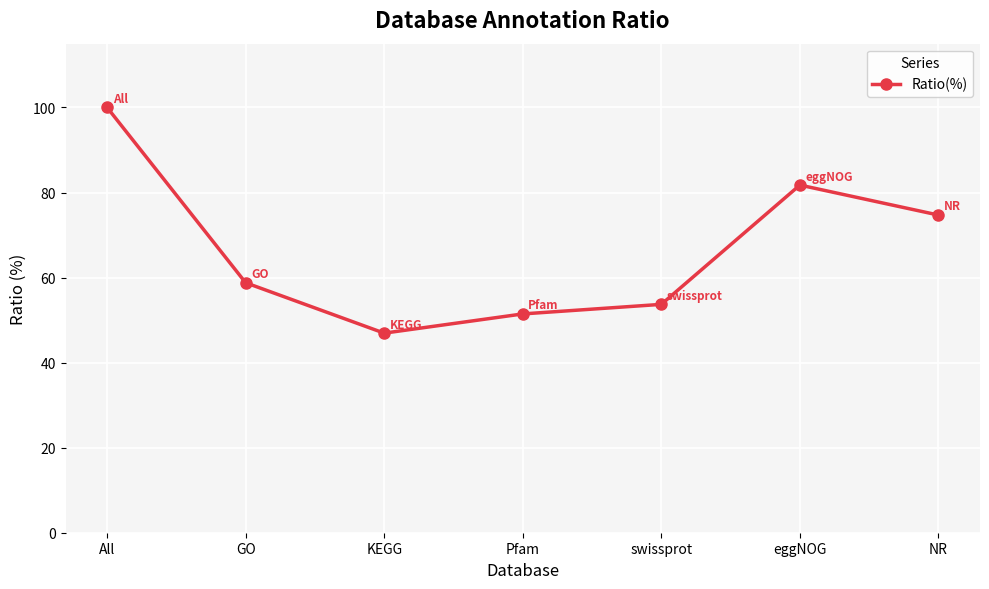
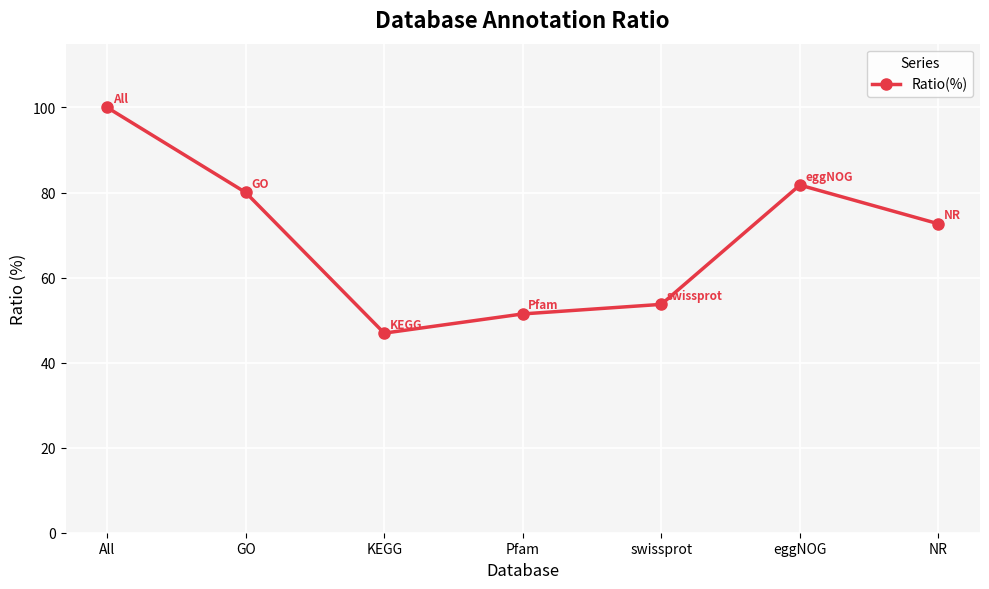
  {
    "All": 100,
-   "GO": 59,
+   "GO": 80,
    "KEGG": 47,
    "Pfam": 51,
    "swissprot": 54,
    "eggNOG": 82,
-   "NR": 75
+   "NR": 73
  }
